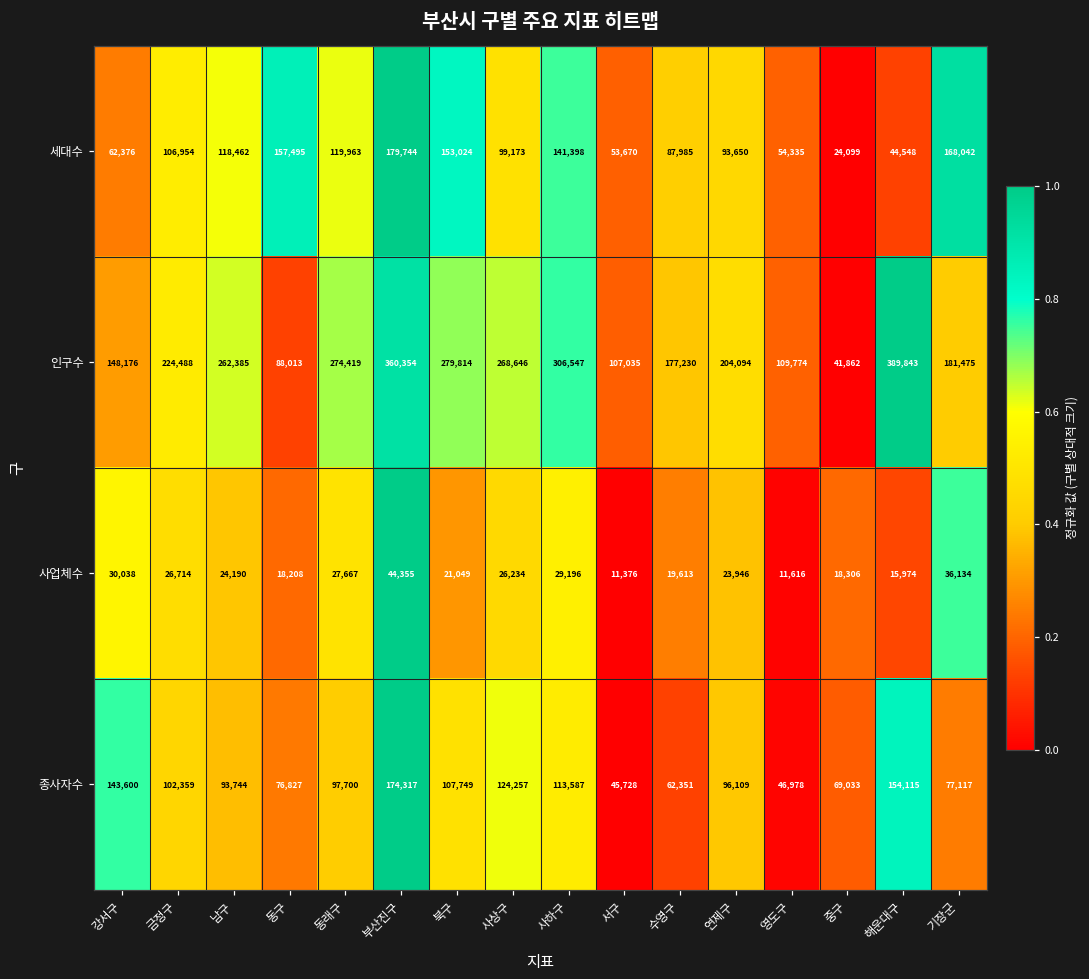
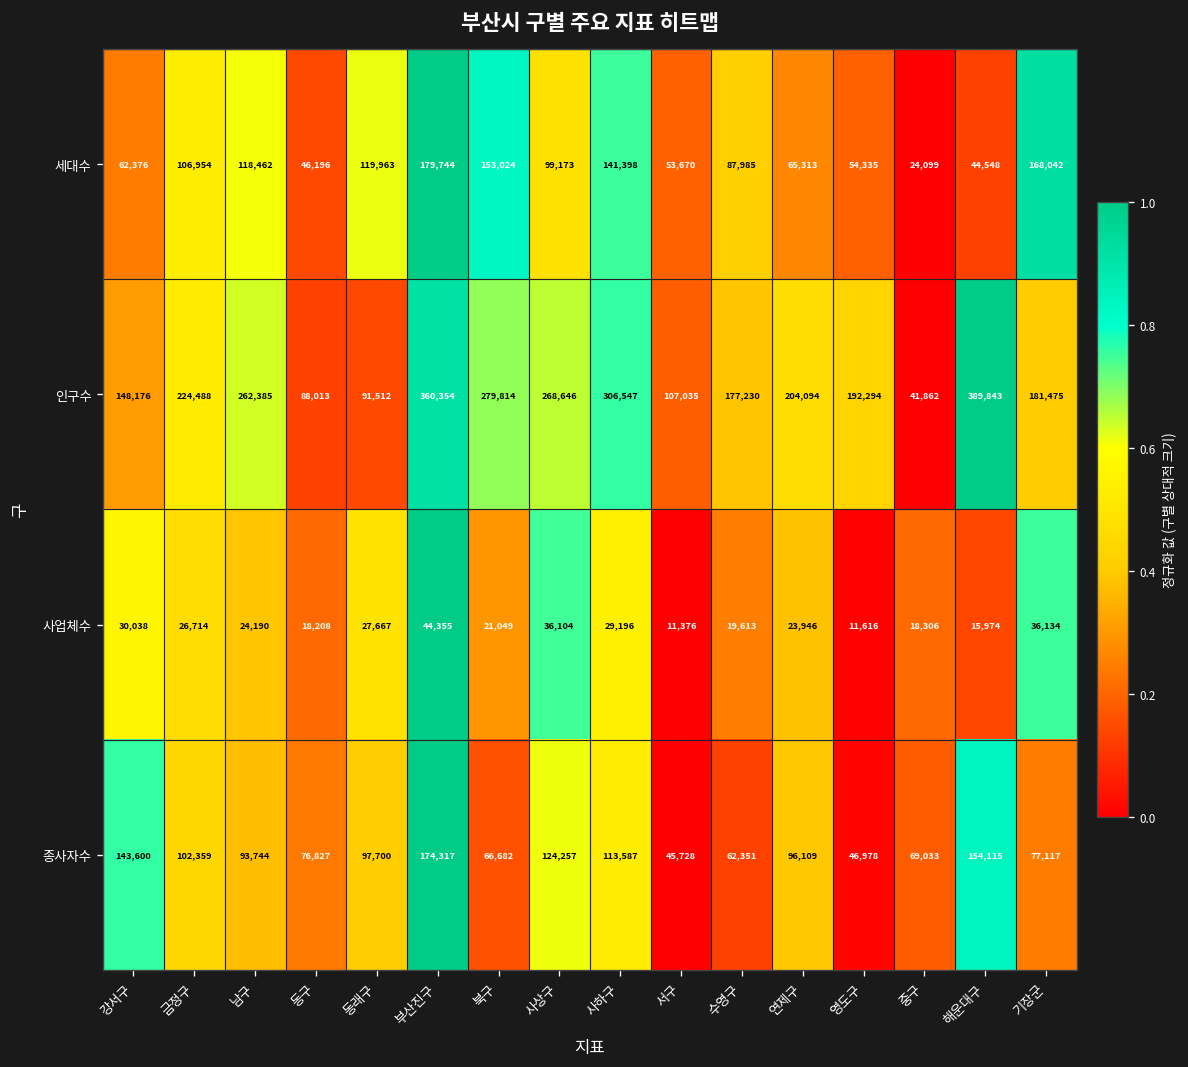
  {
    "세대수": {
      "강서구": "62,376",
      "금정구": "106,954",
      "남구": "118,462",
-     "동구": "157,495",
+     "동구": "46,196",
      "동래구": "119,963",
      "부산진구": "179,744",
      "북구": "153,024",
      "사상구": "99,173",
      "사하구": "141,398",
      "서구": "53,670",
      "수영구": "87,985",
-     "연제구": "93,650",
+     "연제구": "65,313",
      "영도구": "54,335",
      "중구": "24,099",
      "해운대구": "44,548",
      "기장군": "168,042"
    },
    "인구수": {
      "강서구": "148,176",
      "금정구": "224,488",
      "남구": "262,385",
      "동구": "88,013",
-     "동래구": "274,419",
+     "동래구": "91,512",
      "부산진구": "360,354",
      "북구": "279,814",
      "사상구": "268,646",
      "사하구": "306,547",
      "서구": "107,035",
      "수영구": "177,230",
      "연제구": "204,094",
-     "영도구": "109,774",
+     "영도구": "192,294",
      "중구": "41,862",
      "해운대구": "389,843",
      "기장군": "181,475"
    },
    "사업체수": {
      "강서구": "30,038",
      "금정구": "26,714",
      "남구": "24,190",
      "동구": "18,208",
      "동래구": "27,667",
      "부산진구": "44,355",
      "북구": "21,049",
-     "사상구": "26,234",
+     "사상구": "36,104",
      "사하구": "29,196",
      "서구": "11,376",
      "수영구": "19,613",
      "연제구": "23,946",
      "영도구": "11,616",
      "중구": "18,306",
      "해운대구": "15,974",
      "기장군": "36,134"
    },
    "종사자수": {
      "강서구": "143,600",
      "금정구": "102,359",
      "남구": "93,744",
      "동구": "76,827",
      "동래구": "97,700",
      "부산진구": "174,317",
-     "북구": "107,749",
+     "북구": "66,682",
      "사상구": "124,257",
      "사하구": "113,587",
      "서구": "45,728",
      "수영구": "62,351",
      "연제구": "96,109",
      "영도구": "46,978",
      "중구": "69,033",
      "해운대구": "154,115",
      "기장군": "77,117"
    }
  }
